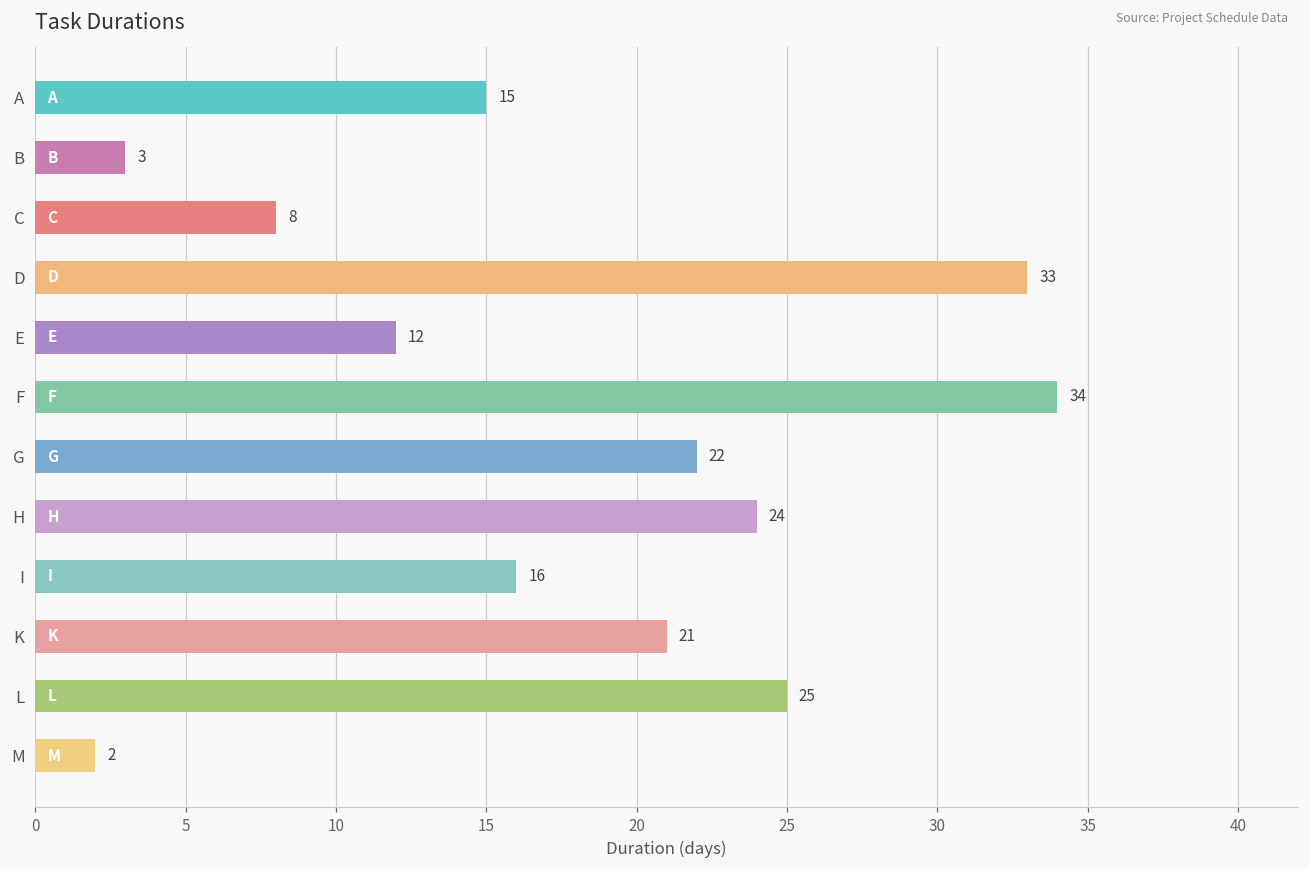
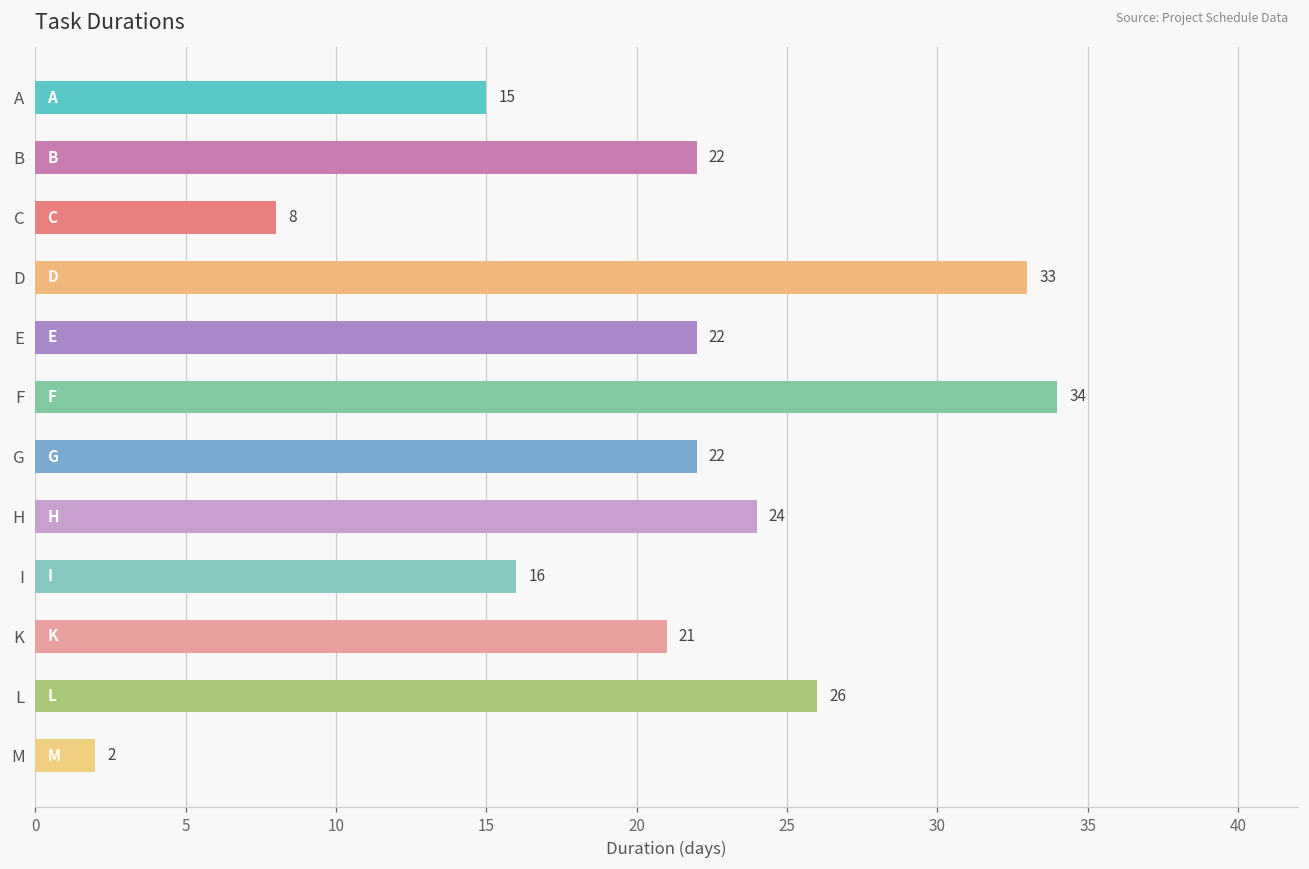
  {
    "A": 15,
-   "B": 3,
+   "B": 22,
    "C": 8,
    "D": 33,
-   "E": 12,
+   "E": 22,
    "F": 34,
    "G": 22,
    "H": 24,
    "I": 16,
    "K": 21,
-   "L": 25,
+   "L": 26,
    "M": 2
  }
